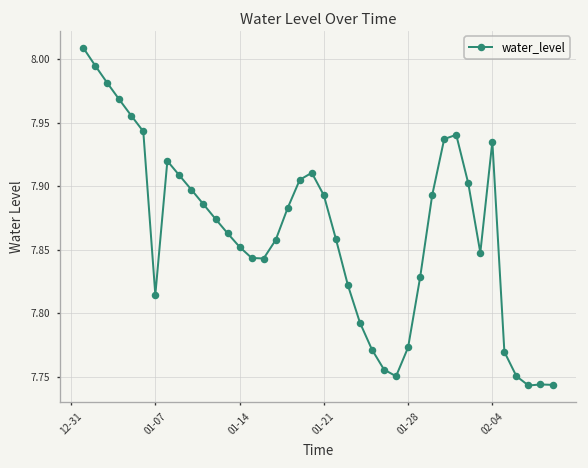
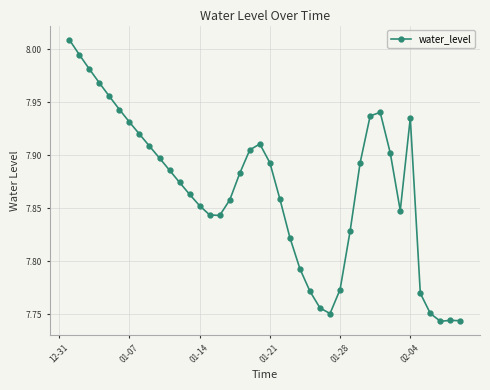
  {
-   "01-07": 7.815,
+   "01-07": 7.931,
    "01-14": 7.852,
    "01-21": 7.893,
    "01-28": 7.773,
    "02-04": 7.935
  }
